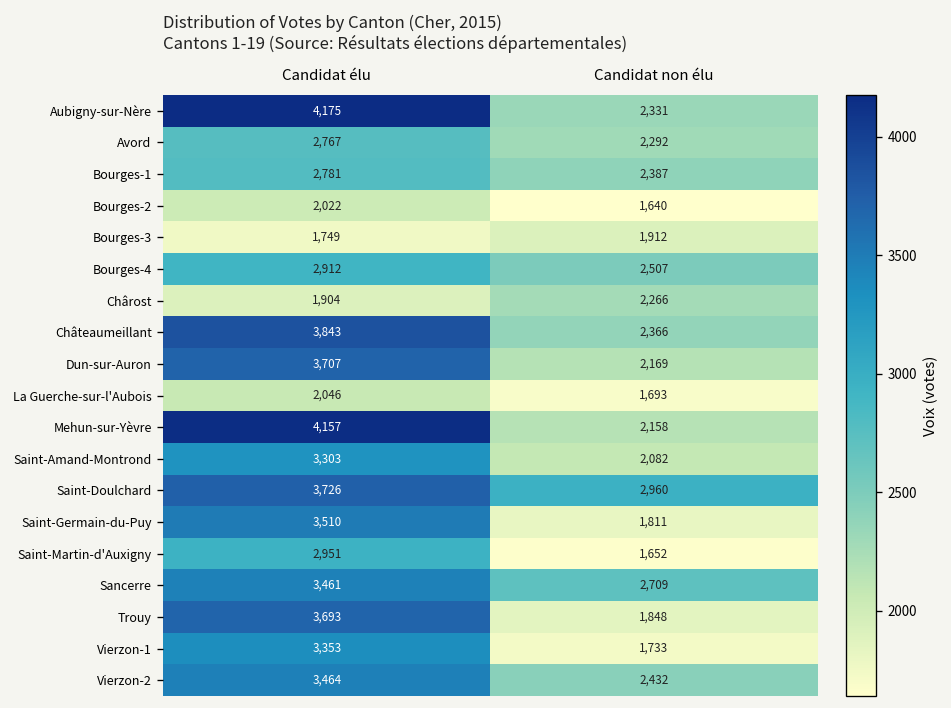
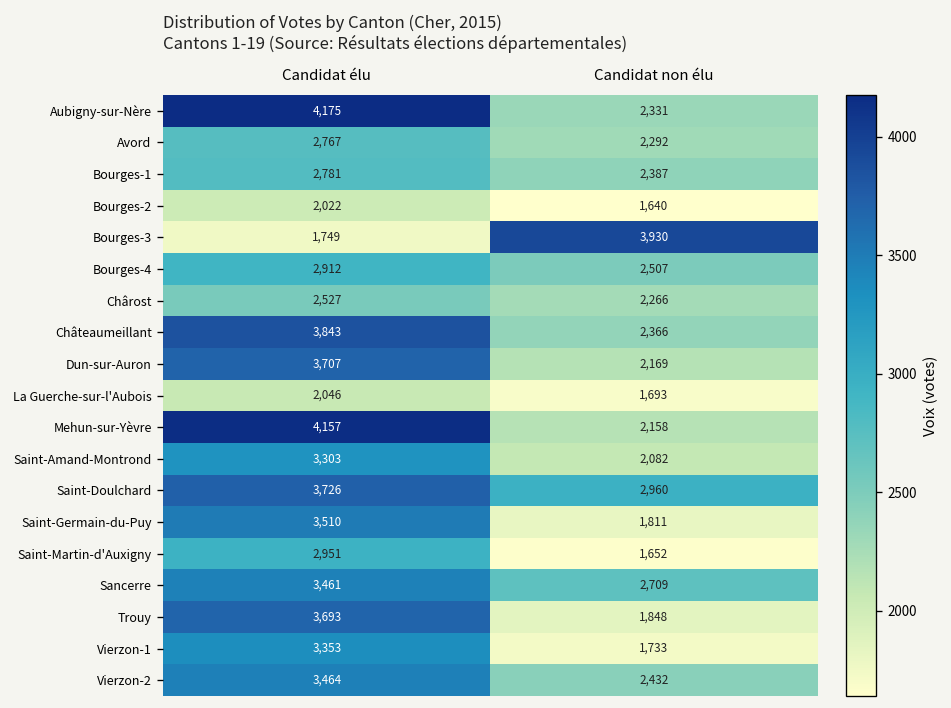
  {
    "Aubigny-sur-Nère": {
      "Candidat élu": "4,175",
      "Candidat non élu": "2,331"
    },
    "Avord": {
      "Candidat élu": "2,767",
      "Candidat non élu": "2,292"
    },
    "Bourges-1": {
      "Candidat élu": "2,781",
      "Candidat non élu": "2,387"
    },
    "Bourges-2": {
      "Candidat élu": "2,022",
      "Candidat non élu": "1,640"
    },
    "Bourges-3": {
      "Candidat élu": "1,749",
-     "Candidat non élu": "1,912"
+     "Candidat non élu": "3,930"
    },
    "Bourges-4": {
      "Candidat élu": "2,912",
      "Candidat non élu": "2,507"
    },
    "Chârost": {
-     "Candidat élu": "1,904",
+     "Candidat élu": "2,527",
      "Candidat non élu": "2,266"
    },
    "Châteaumeillant": {
      "Candidat élu": "3,843",
      "Candidat non élu": "2,366"
    },
    "Dun-sur-Auron": {
      "Candidat élu": "3,707",
      "Candidat non élu": "2,169"
    },
    "La Guerche-sur-l'Aubois": {
      "Candidat élu": "2,046",
      "Candidat non élu": "1,693"
    },
    "Mehun-sur-Yèvre": {
      "Candidat élu": "4,157",
      "Candidat non élu": "2,158"
    },
    "Saint-Amand-Montrond": {
      "Candidat élu": "3,303",
      "Candidat non élu": "2,082"
    },
    "Saint-Doulchard": {
      "Candidat élu": "3,726",
      "Candidat non élu": "2,960"
    },
    "Saint-Germain-du-Puy": {
      "Candidat élu": "3,510",
      "Candidat non élu": "1,811"
    },
    "Saint-Martin-d'Auxigny": {
      "Candidat élu": "2,951",
      "Candidat non élu": "1,652"
    },
    "Sancerre": {
      "Candidat élu": "3,461",
      "Candidat non élu": "2,709"
    },
    "Trouy": {
      "Candidat élu": "3,693",
      "Candidat non élu": "1,848"
    },
    "Vierzon-1": {
      "Candidat élu": "3,353",
      "Candidat non élu": "1,733"
    },
    "Vierzon-2": {
      "Candidat élu": "3,464",
      "Candidat non élu": "2,432"
    }
  }
